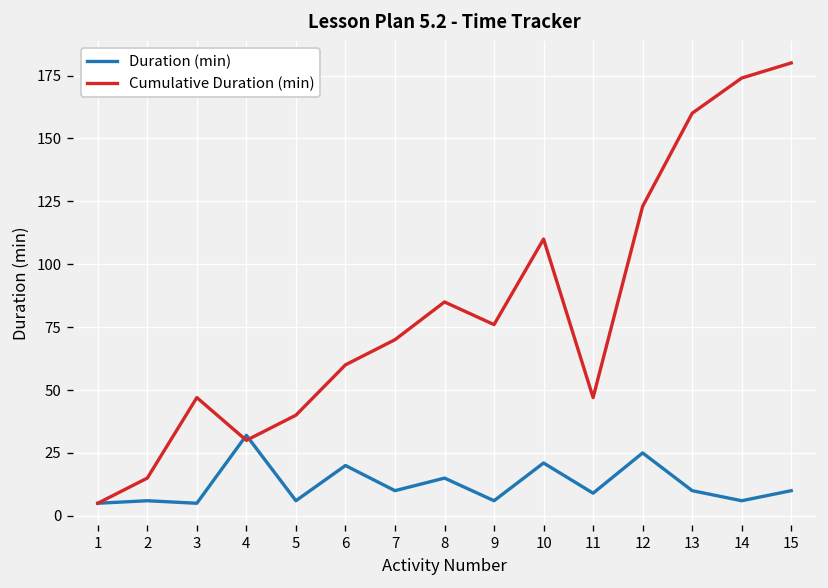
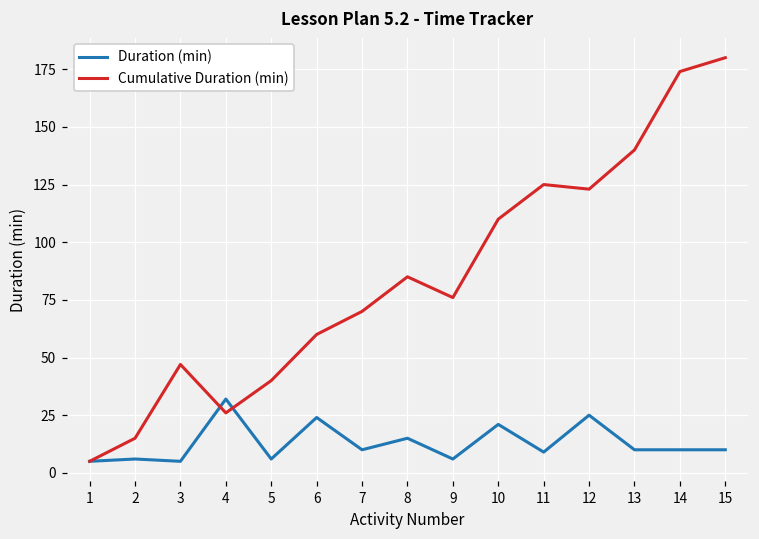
  {
    "Duration (min)": {
      "2": 6,
      "3": 5,
      "4": 32,
      "5": 6,
-     "6": 20,
+     "6": 24,
      "7": 10,
      "8": 15,
      "9": 6,
      "10": 21,
      "11": 9,
      "12": 25,
      "13": 10,
-     "14": 6,
+     "14": 10,
      "15": 10
    },
    "Cumulative Duration (min)": {
      "2": 15,
      "3": 47,
-     "4": 30,
+     "4": 26,
      "5": 40,
      "6": 60,
      "7": 70,
      "8": 85,
      "9": 76,
      "10": 110,
-     "11": 47,
+     "11": 125,
      "12": 123,
-     "13": 160,
+     "13": 140,
      "14": 174,
      "15": 180
    }
  }
